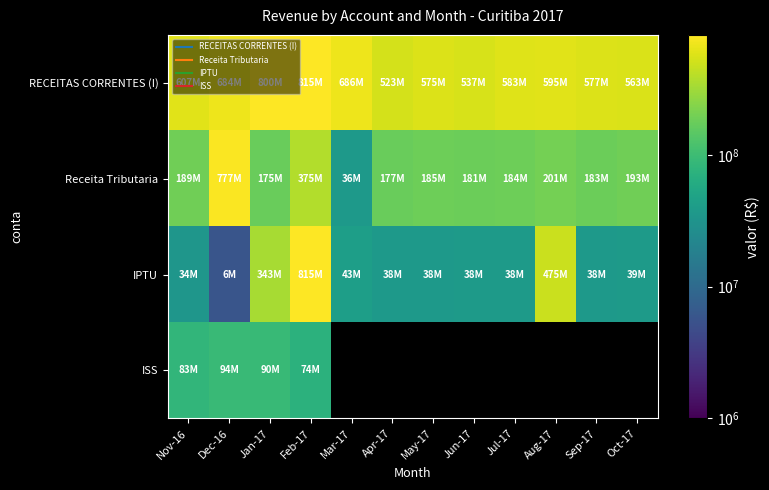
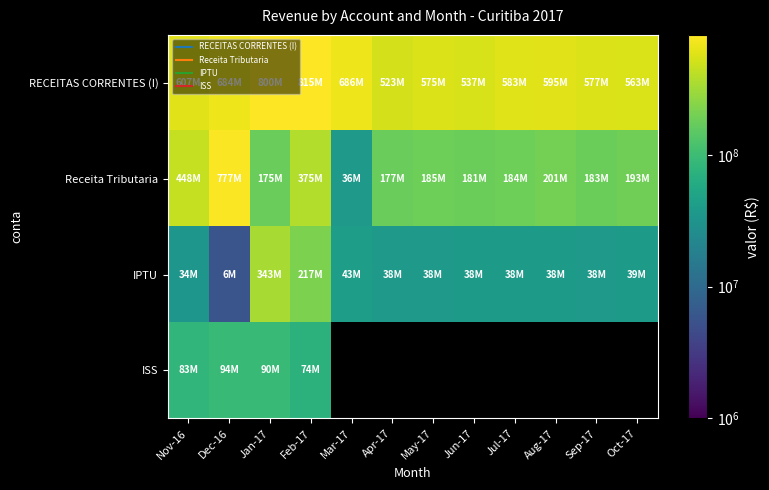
  {
    "RECEITAS CORRENTES (I)": {
      "Mar-17": "686M",
      "Apr-17": "523M",
      "May-17": "575M",
      "Jun-17": "537M",
      "Jul-17": "583M",
      "Aug-17": "595M",
      "Sep-17": "577M",
      "Oct-17": "563M"
    },
    "Receita Tributaria": {
-     "Nov-16": "189M",
+     "Nov-16": "448M",
      "Dec-16": "777M",
      "Jan-17": "175M",
      "Feb-17": "375M",
      "Mar-17": "36M",
      "Apr-17": "177M",
      "May-17": "185M",
      "Jun-17": "181M",
      "Jul-17": "184M",
      "Aug-17": "201M",
      "Sep-17": "183M",
      "Oct-17": "193M"
    },
    "IPTU": {
      "Nov-16": "34M",
      "Dec-16": "6M",
      "Jan-17": "343M",
-     "Feb-17": "815M",
+     "Feb-17": "217M",
      "Mar-17": "43M",
      "Apr-17": "38M",
      "May-17": "38M",
      "Jun-17": "38M",
      "Jul-17": "38M",
-     "Aug-17": "475M",
+     "Aug-17": "38M",
      "Sep-17": "38M",
      "Oct-17": "39M"
    },
    "ISS": {
      "Nov-16": "83M",
      "Dec-16": "94M",
      "Jan-17": "90M",
      "Feb-17": "74M"
    }
  }
